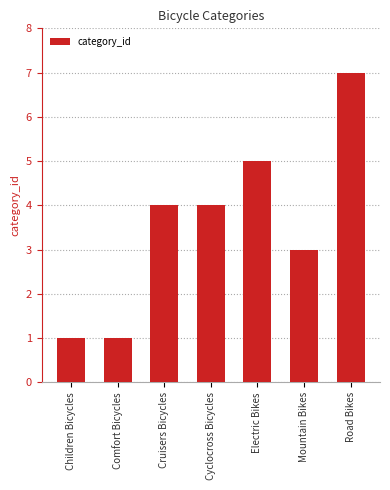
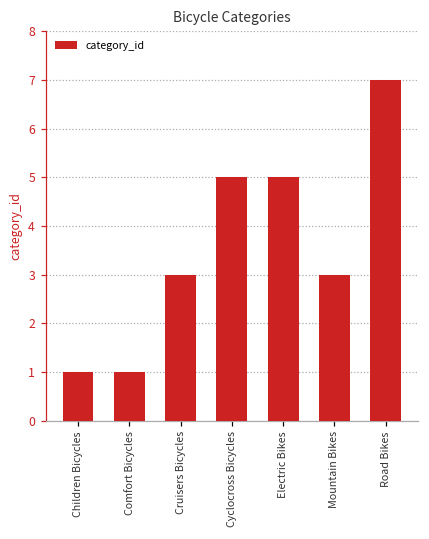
  {
    "Children Bicycles": 1,
    "Comfort Bicycles": 1,
-   "Cruisers Bicycles": 4,
-   "Cyclocross Bicycles": 4,
+   "Cruisers Bicycles": 3,
+   "Cyclocross Bicycles": 5,
    "Electric Bikes": 5,
    "Mountain Bikes": 3,
    "Road Bikes": 7
  }
